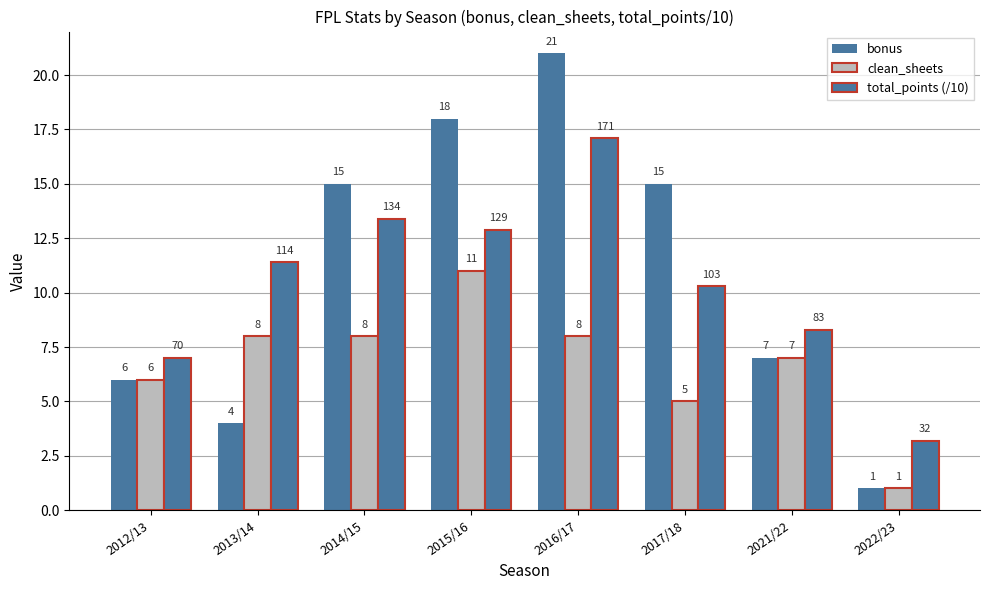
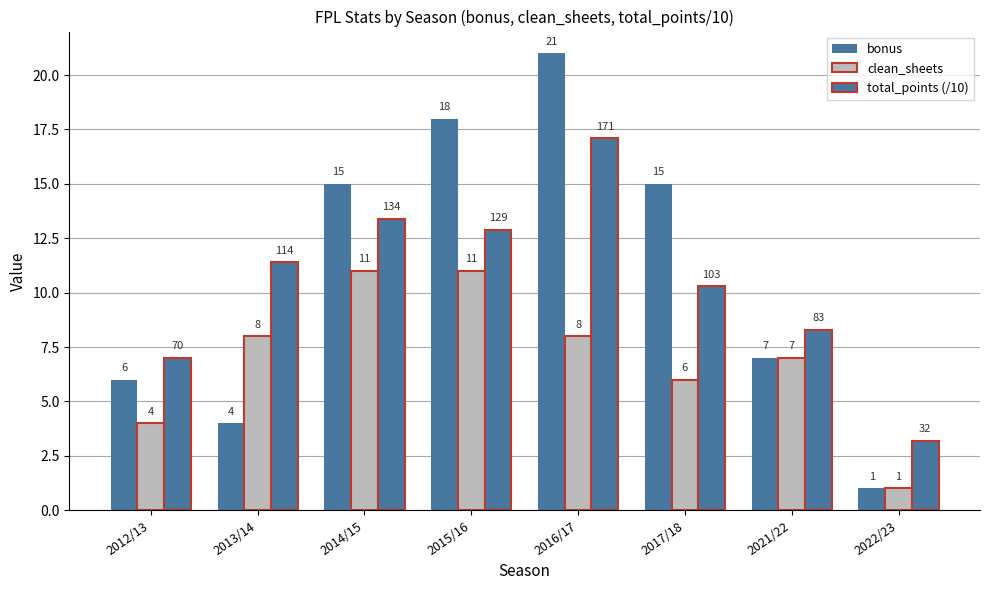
  {
    "clean_sheets": {
-     "2012/13": 6,
+     "2012/13": 4,
      "2013/14": 8,
-     "2014/15": 8,
+     "2014/15": 11,
      "2015/16": 11,
      "2016/17": 8,
-     "2017/18": 5,
+     "2017/18": 6,
      "2021/22": 7,
      "2022/23": 1
    }
  }
